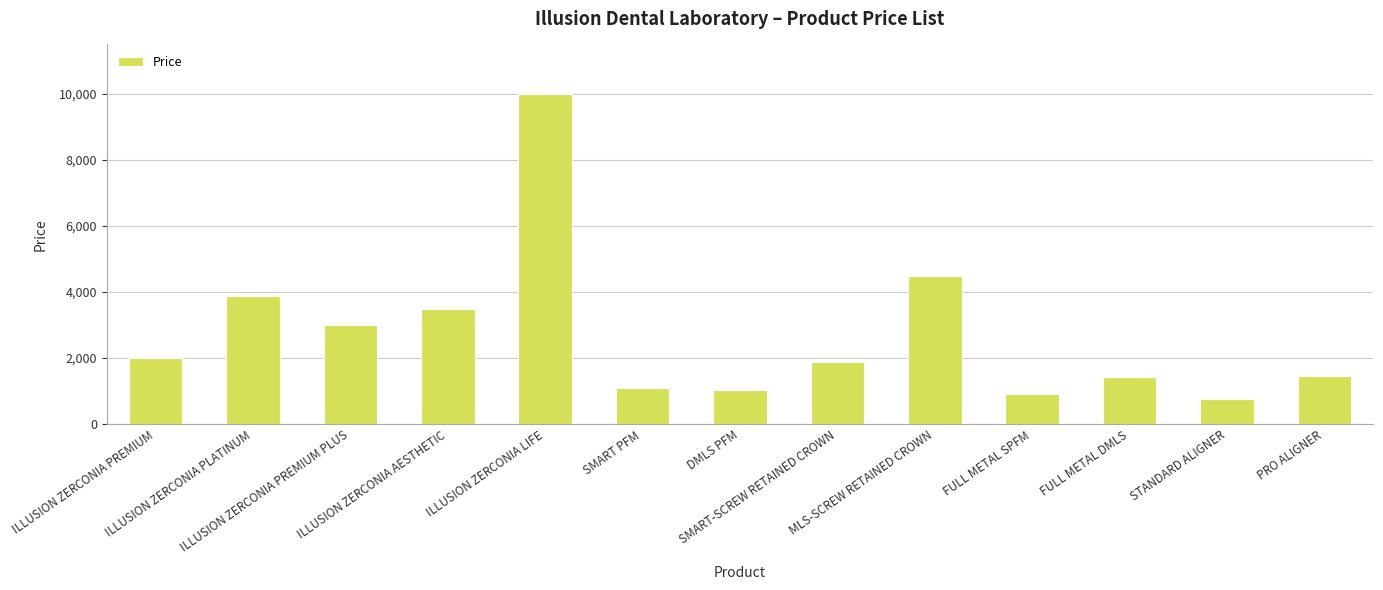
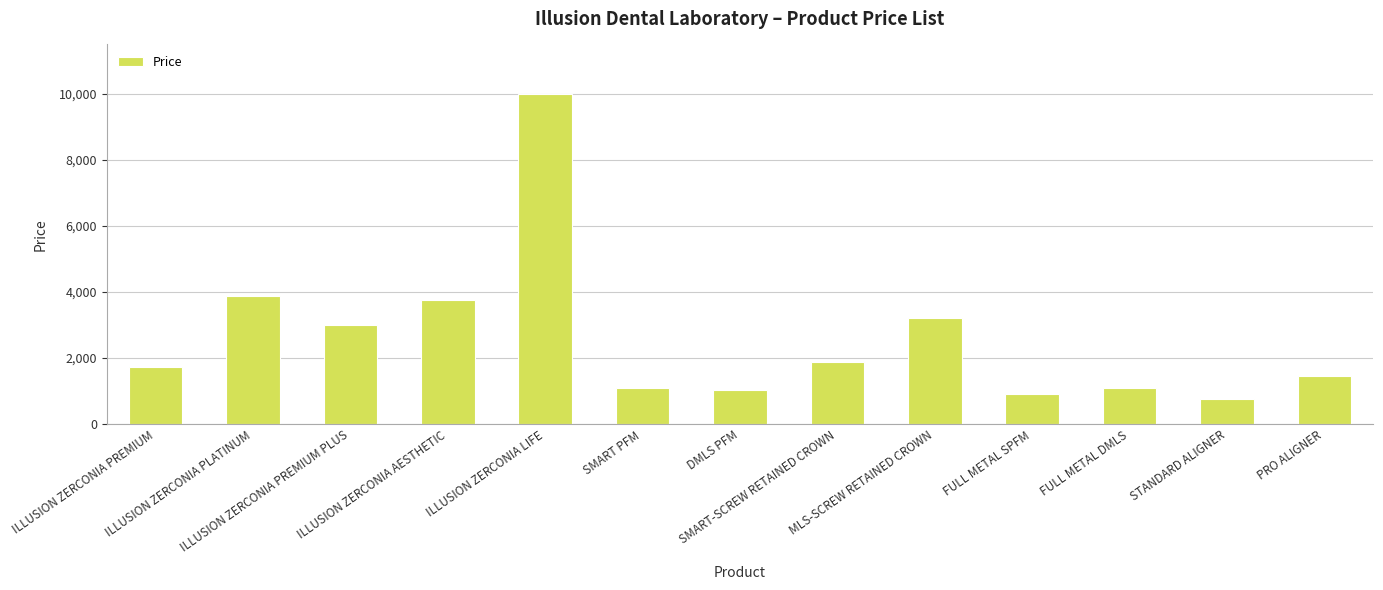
  {
-   "ILLUSION ZERCONIA PREMIUM": "2,000",
+   "ILLUSION ZERCONIA PREMIUM": "1,700",
    "ILLUSION ZERCONIA PLATINUM": "3,900",
    "ILLUSION ZERCONIA PREMIUM PLUS": "3,000",
-   "ILLUSION ZERCONIA AESTHETIC": "3,500",
+   "ILLUSION ZERCONIA AESTHETIC": "3,800",
    "ILLUSION ZERCONIA LIFE": "10,000",
    "SMART PFM": "1,100",
    "DMLS PFM": "1,000",
    "SMART-SCREW RETAINED CROWN": "1,900",
-   "MLS-SCREW RETAINED CROWN": "4,500",
+   "MLS-SCREW RETAINED CROWN": "3,200",
    "FULL METAL SPFM": "900",
-   "FULL METAL DMLS": "1,400",
+   "FULL METAL DMLS": "1,100",
    "STANDARD ALIGNER": "800",
    "PRO ALIGNER": "1,500"
  }
